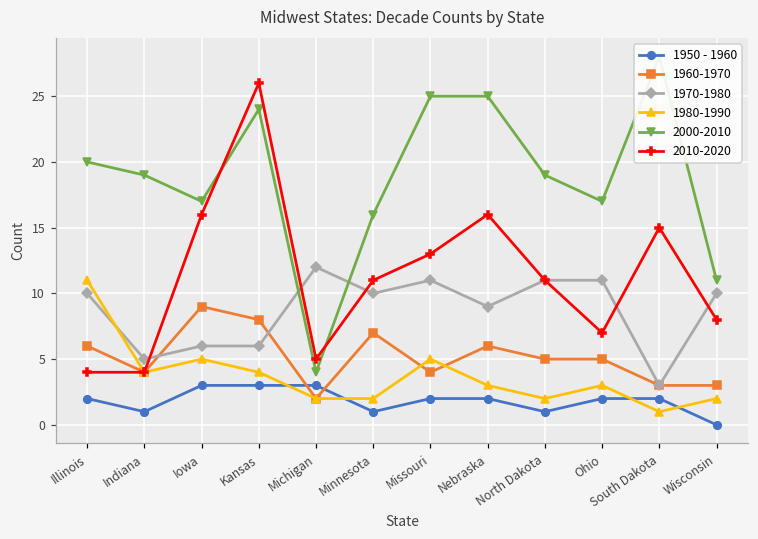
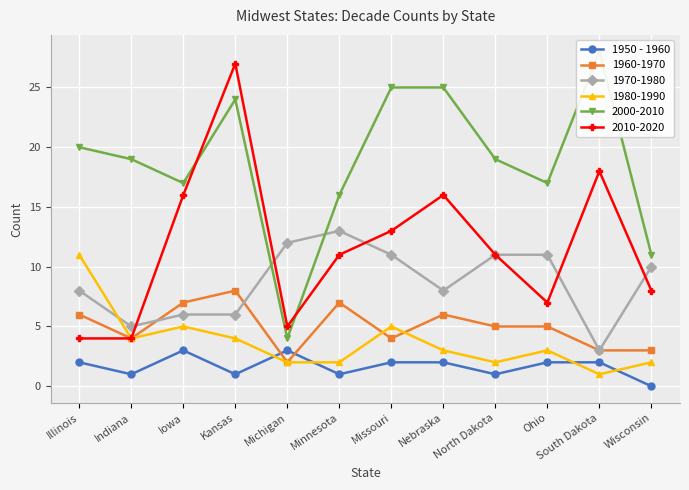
  {
    "1950 - 1960": {
      "Illinois": 2,
      "Indiana": 1,
      "Iowa": 3,
-     "Kansas": 3,
+     "Kansas": 1,
      "Michigan": 3,
      "Minnesota": 1,
      "Missouri": 2,
      "Nebraska": 2,
      "North Dakota": 1,
      "Ohio": 2,
      "South Dakota": 2,
      "Wisconsin": 0
    },
    "1960-1970": {
      "Illinois": 6,
-     "Iowa": 9,
+     "Iowa": 7,
      "Kansas": 8,
      "Minnesota": 7,
      "Missouri": 4,
      "Nebraska": 6,
      "North Dakota": 5,
      "Ohio": 5,
      "Wisconsin": 3
    },
    "1970-1980": {
-     "Illinois": 10,
+     "Illinois": 8,
      "Indiana": 5,
      "Iowa": 6,
      "Kansas": 6,
      "Michigan": 12,
-     "Minnesota": 10,
+     "Minnesota": 13,
      "Missouri": 11,
-     "Nebraska": 9,
+     "Nebraska": 8,
      "Ohio": 11,
      "Wisconsin": 10
    },
    "1980-1990": {
      "Illinois": 11,
      "Iowa": 5,
      "Kansas": 4,
      "Minnesota": 2,
      "Missouri": 5,
      "Nebraska": 3,
      "North Dakota": 2,
      "Ohio": 3,
      "South Dakota": 1,
      "Wisconsin": 2
    },
    "2000-2010": {
      "Illinois": 20,
      "Indiana": 19,
      "Iowa": 17,
      "Kansas": 24,
      "Michigan": 4,
      "Minnesota": 16,
      "Missouri": 25,
      "Nebraska": 25,
      "North Dakota": 19,
      "Ohio": 17,
      "Wisconsin": 11
    },
    "2010-2020": {
      "Illinois": 4,
      "Iowa": 16,
-     "Kansas": 26,
+     "Kansas": 27,
      "Michigan": 5,
      "Minnesota": 11,
      "Missouri": 13,
      "Nebraska": 16,
      "Ohio": 7,
-     "South Dakota": 15,
+     "South Dakota": 18,
      "Wisconsin": 8
    }
  }
